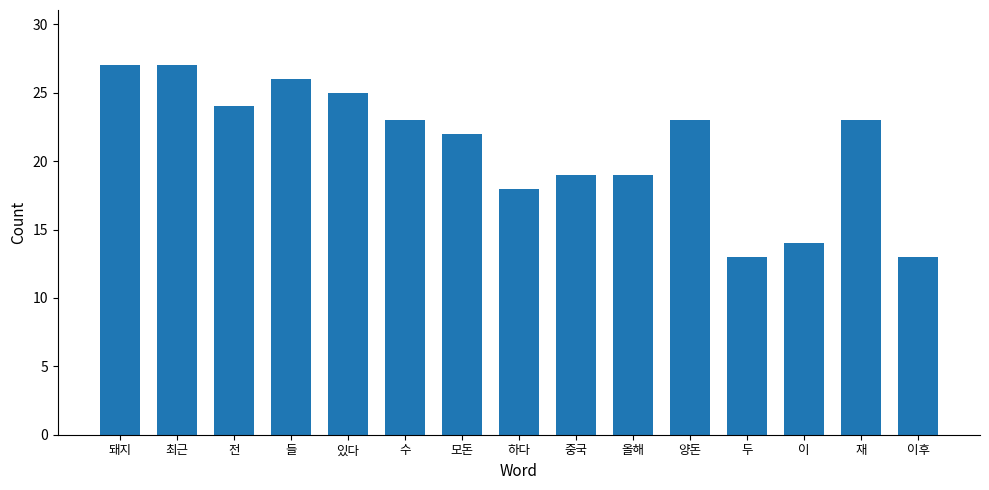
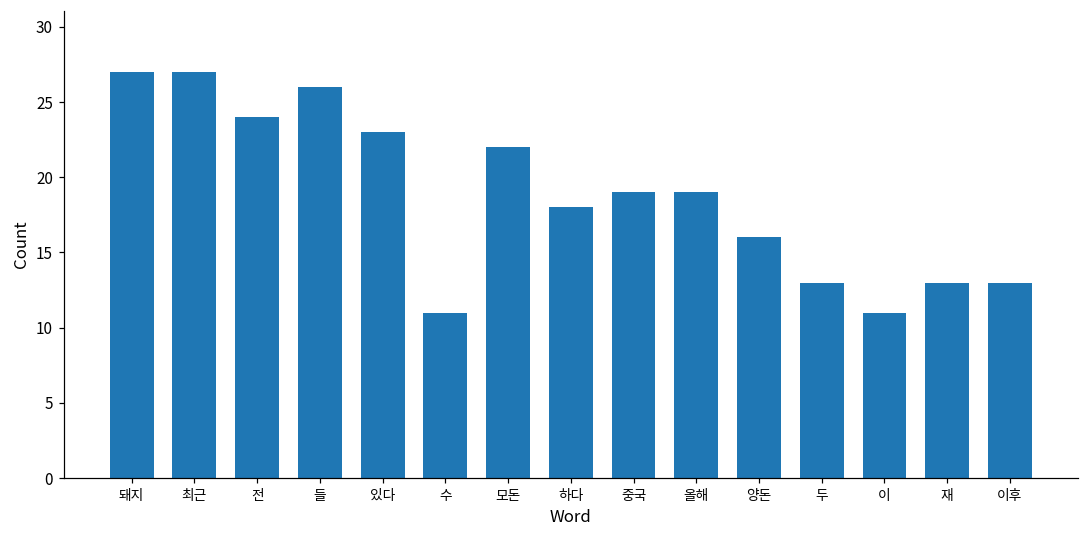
  {
    "돼지": 27,
    "최근": 27,
    "전": 24,
    "들": 26,
-   "있다": 25,
-   "수": 23,
+   "있다": 23,
+   "수": 11,
    "모돈": 22,
    "하다": 18,
    "중국": 19,
    "올해": 19,
-   "양돈": 23,
+   "양돈": 16,
    "두": 13,
-   "이": 14,
-   "재": 23,
+   "이": 11,
+   "재": 13,
    "이후": 13
  }
